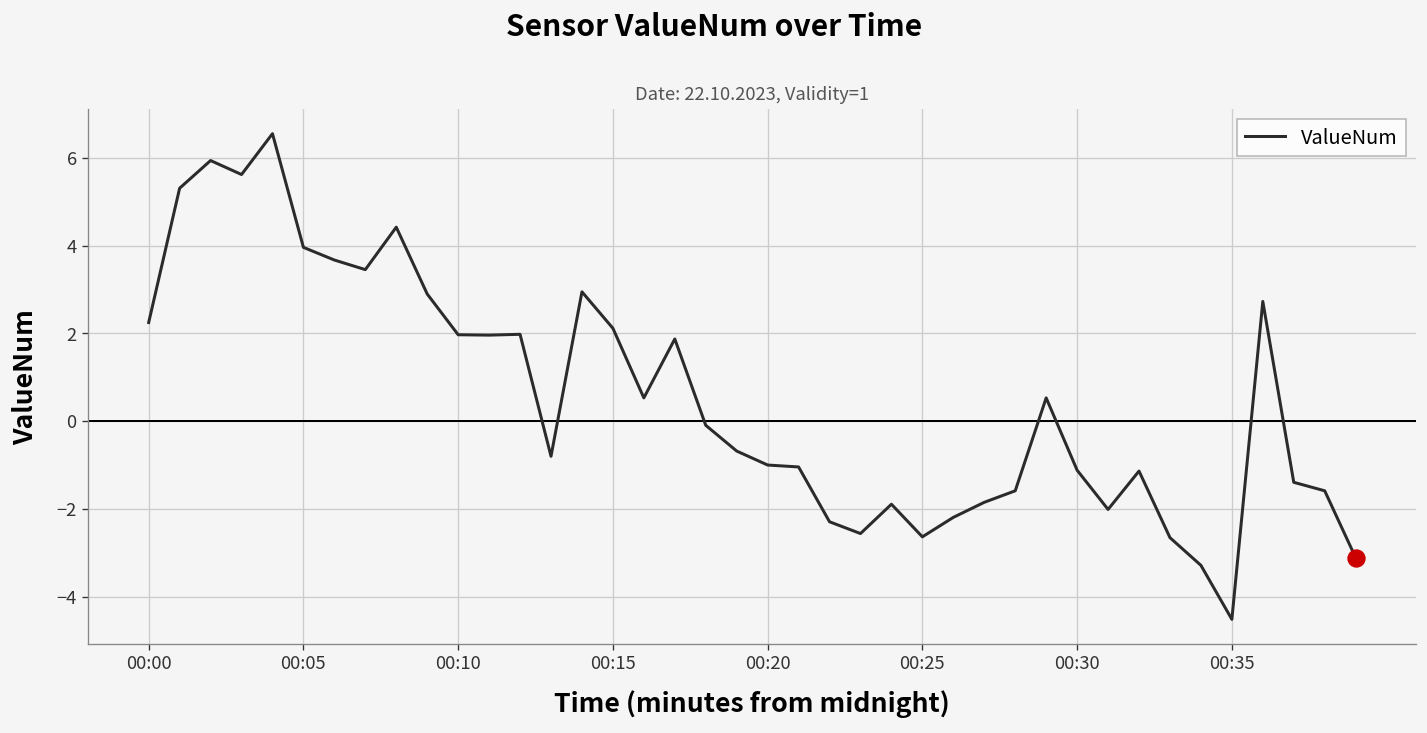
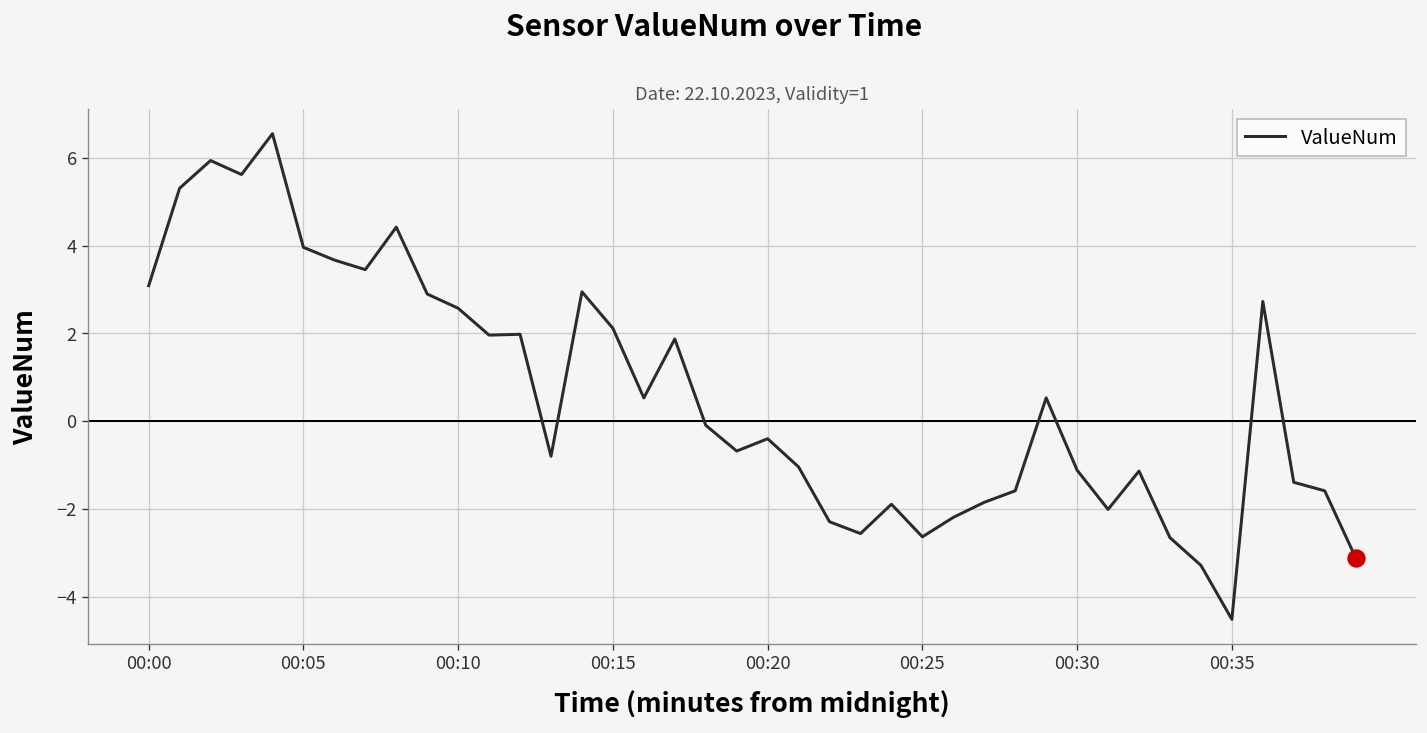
  {
    "ValueNum": {
-     "00:00": 2.3,
+     "00:00": 3.1,
      "00:05": 4.0,
-     "00:10": 2.0,
+     "00:10": 2.6,
      "00:15": 2.1,
-     "00:20": -1.0,
+     "00:20": -0.4,
      "00:25": -2.6,
      "00:30": -1.1,
      "00:35": -4.5
    }
  }
